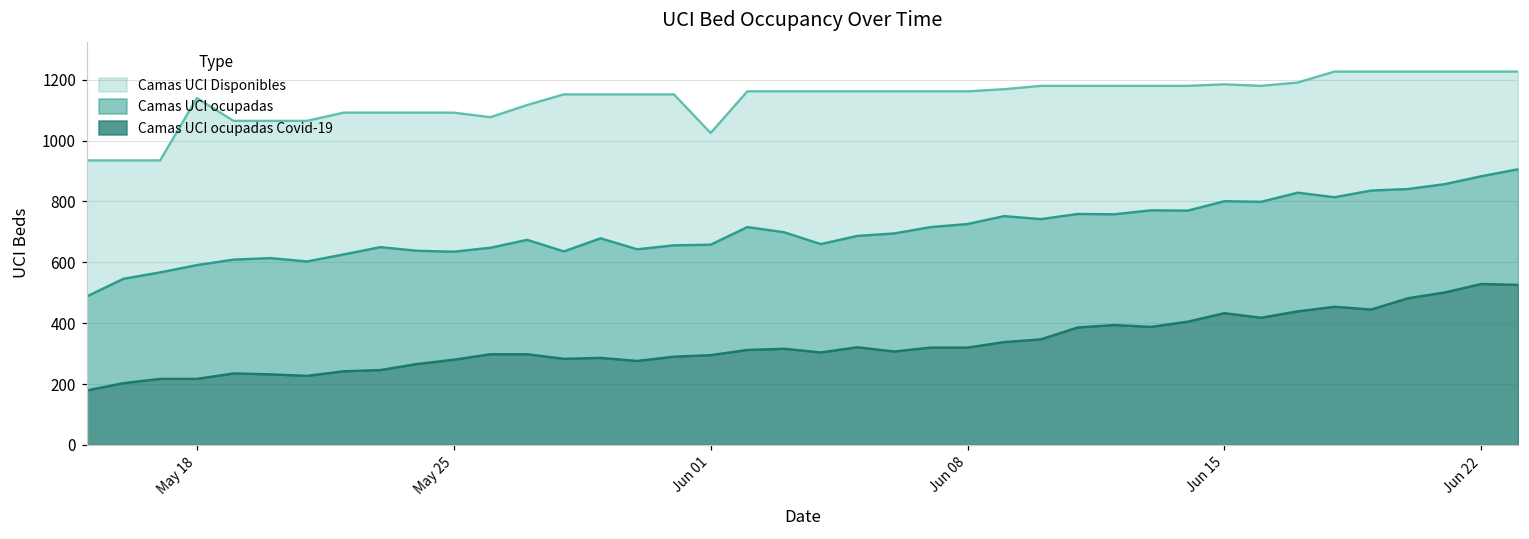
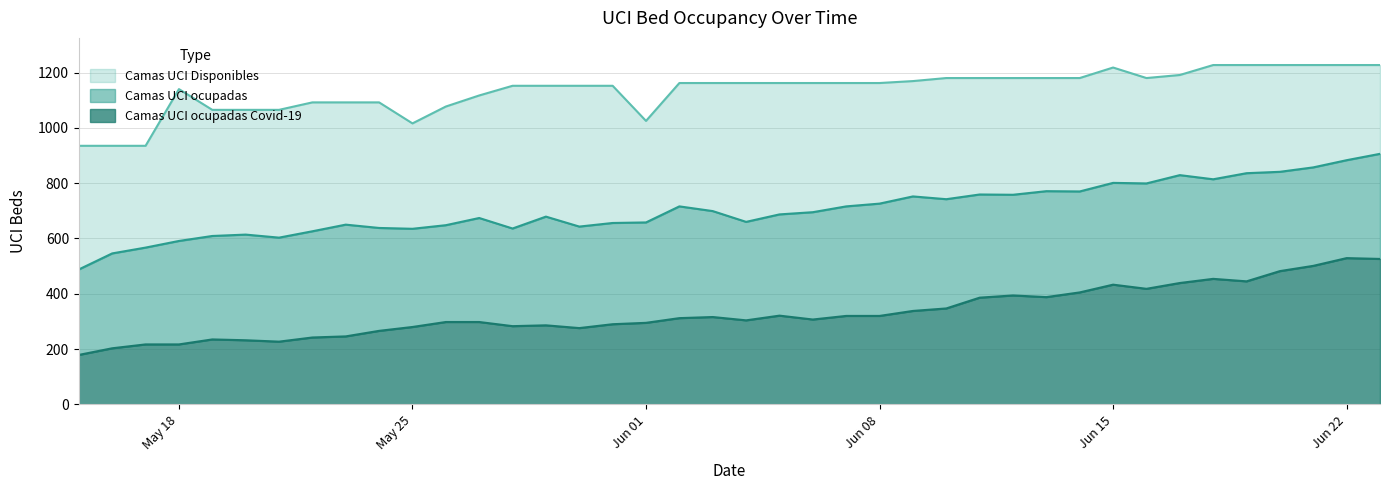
  {
    "Camas UCI Disponibles": {
      "May 18": 1140,
-     "May 25": 1090,
+     "May 25": 1020,
      "Jun 01": 1030,
      "Jun 08": 1160,
-     "Jun 15": 1190,
+     "Jun 15": 1220,
      "Jun 22": 1230
    }
  }
